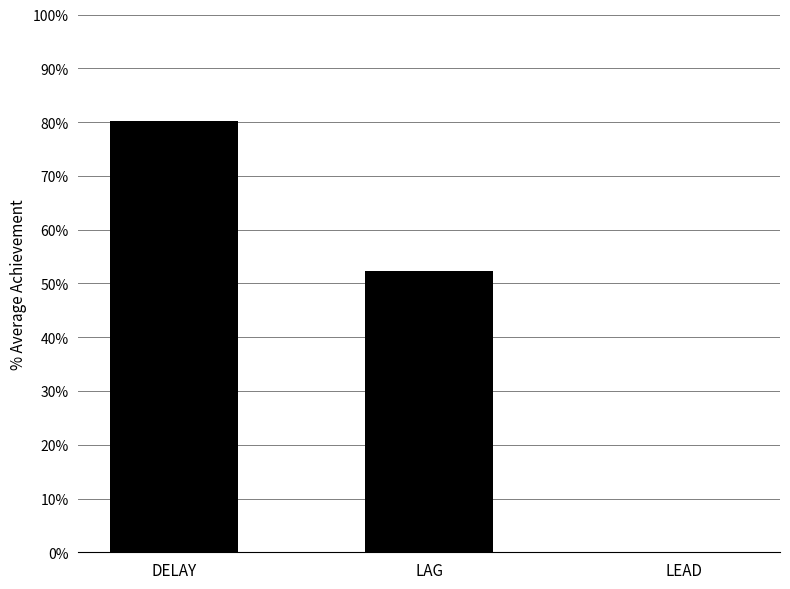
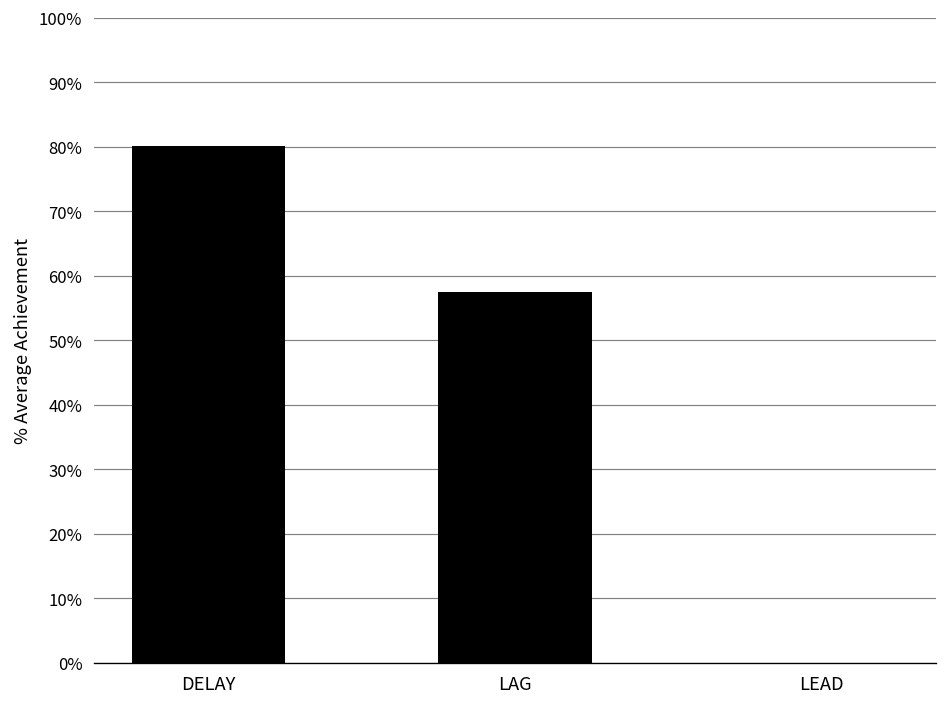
  {
    "DELAY": "80%",
-   "LAG": "52%",
+   "LAG": "57%",
    "LEAD": "0%"
  }
